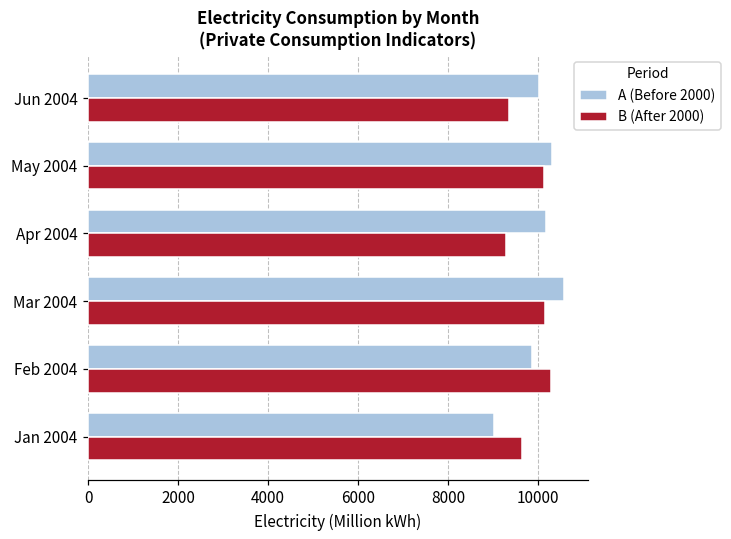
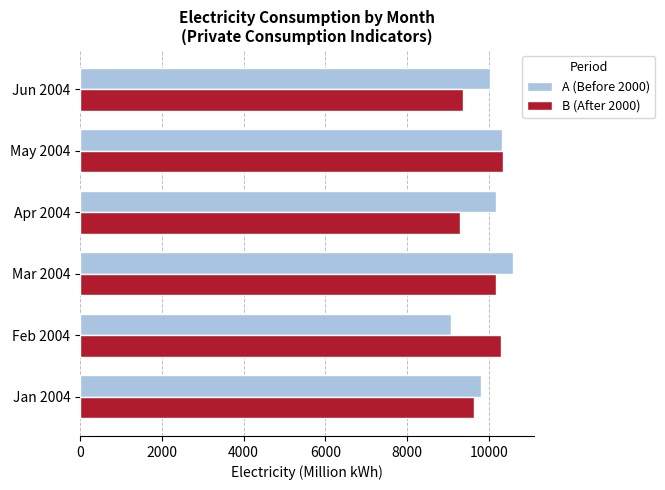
  {
    "A (Before 2000)": {
      "Jun 2004": 10000,
      "May 2004": 10300,
      "Apr 2004": 10200,
      "Mar 2004": 10600,
-     "Feb 2004": 9900,
-     "Jan 2004": 9000
+     "Feb 2004": 9100,
+     "Jan 2004": 9800
    },
    "B (After 2000)": {
      "Jun 2004": 9400,
-     "May 2004": 10100,
+     "May 2004": 10400,
      "Apr 2004": 9300,
      "Mar 2004": 10200,
      "Feb 2004": 10300,
      "Jan 2004": 9600
    }
  }
